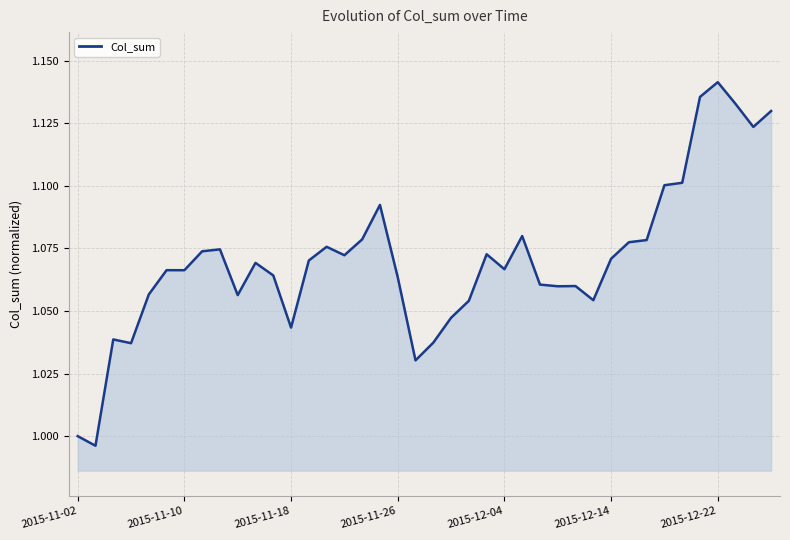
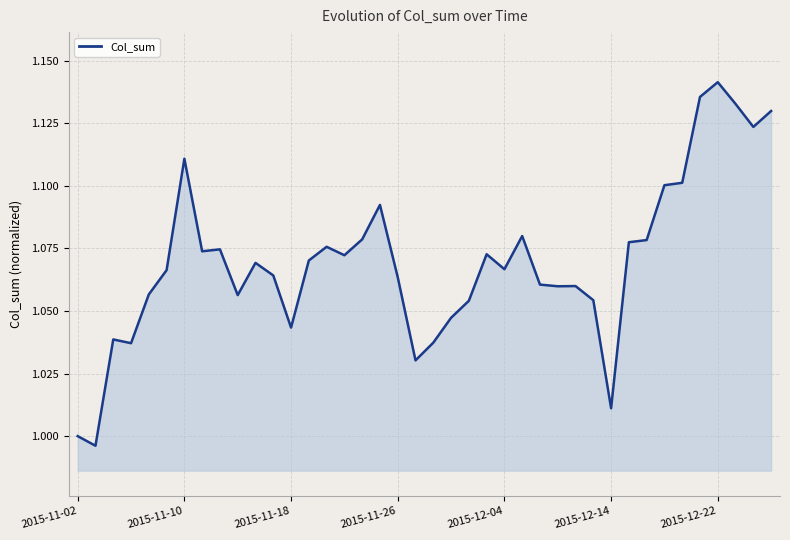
  {
    "2015-11-02": 1.000,
-   "2015-11-10": 1.066,
+   "2015-11-10": 1.111,
    "2015-11-18": 1.043,
    "2015-11-26": 1.063,
    "2015-12-04": 1.067,
-   "2015-12-14": 1.071,
+   "2015-12-14": 1.011,
    "2015-12-22": 1.141
  }
